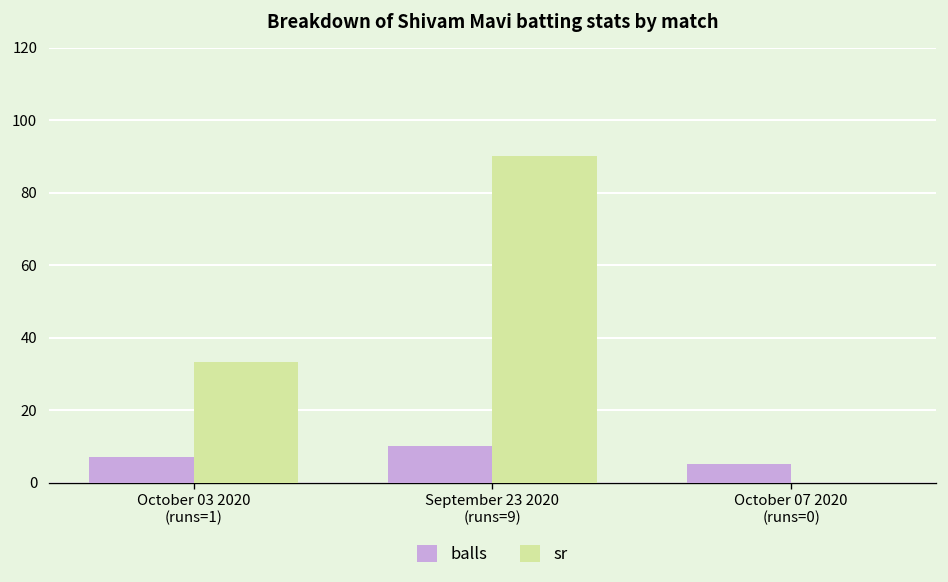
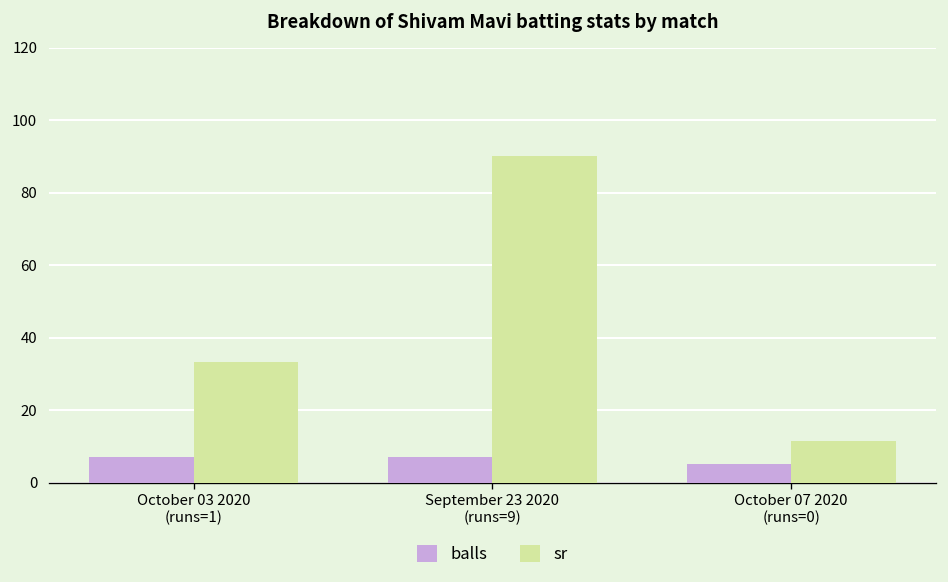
  {
    "balls": {
      "October 03 2020 (runs=1)": 7,
-     "September 23 2020 (runs=9)": 10,
+     "September 23 2020 (runs=9)": 7,
      "October 07 2020 (runs=0)": 5
    },
    "sr": {
      "October 03 2020 (runs=1)": 33,
      "September 23 2020 (runs=9)": 90,
-     "October 07 2020 (runs=0)": 0
+     "October 07 2020 (runs=0)": 11
    }
  }
